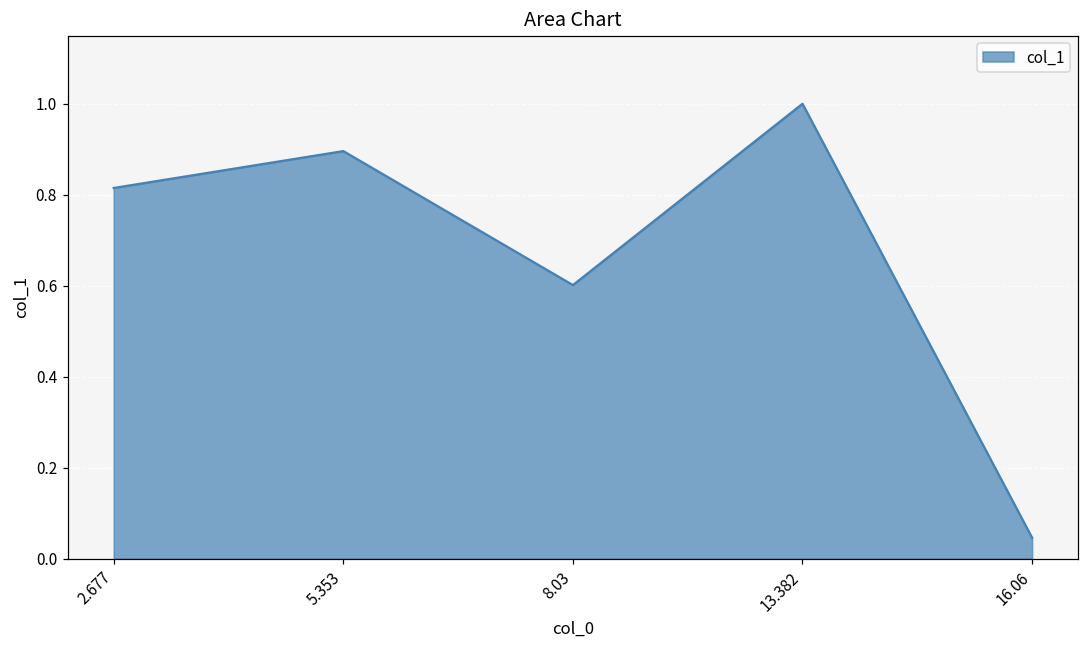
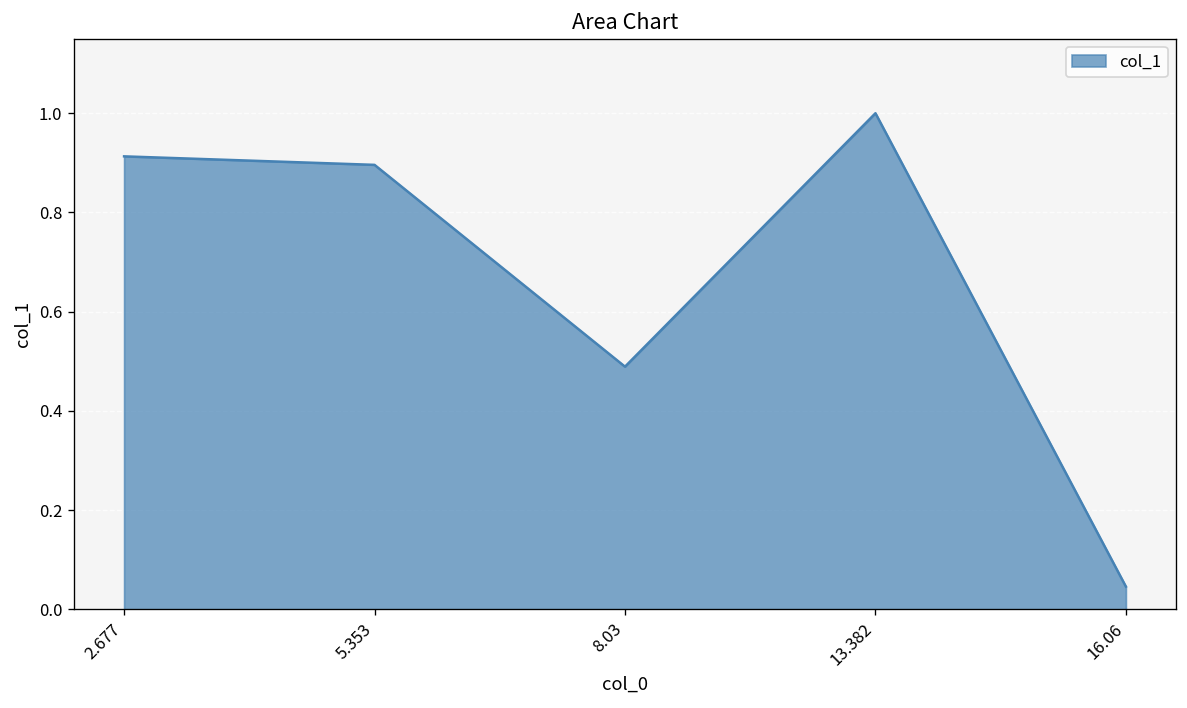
  {
-   "2.677": 0.81,
+   "2.677": 0.91,
    "5.353": 0.90,
-   "8.03": 0.60,
+   "8.03": 0.49,
    "13.382": 1.00,
    "16.06": 0.05
  }
